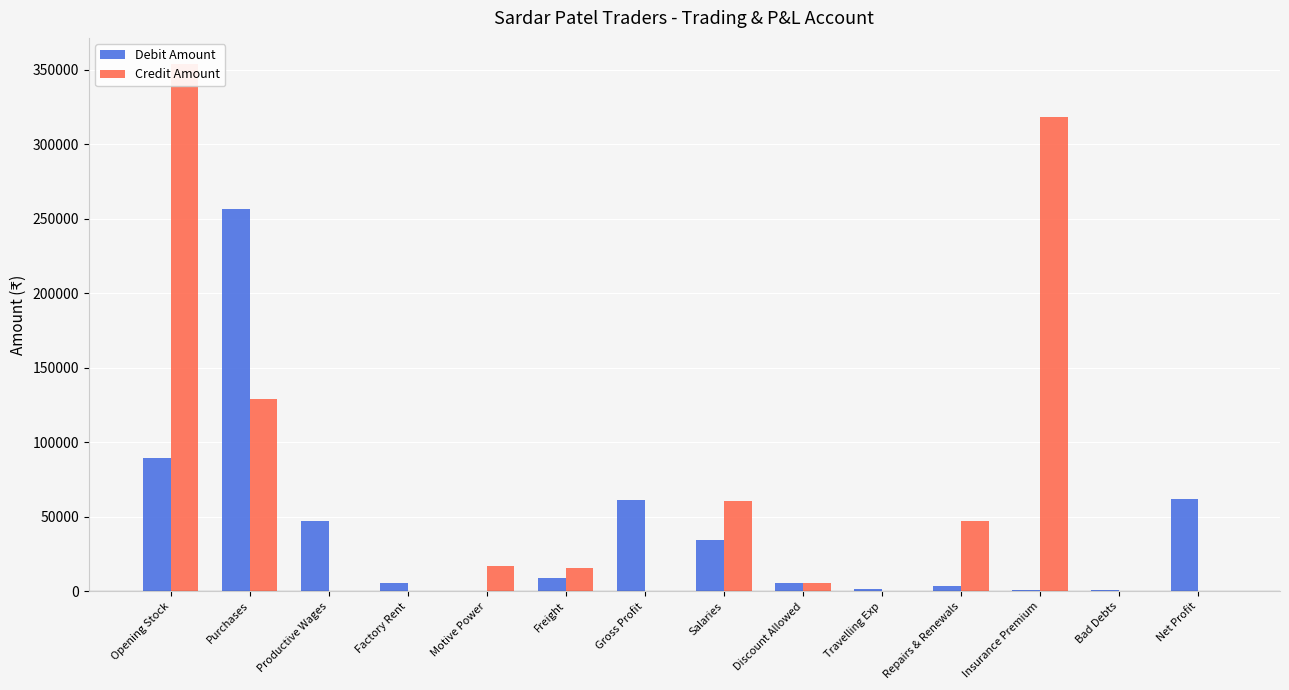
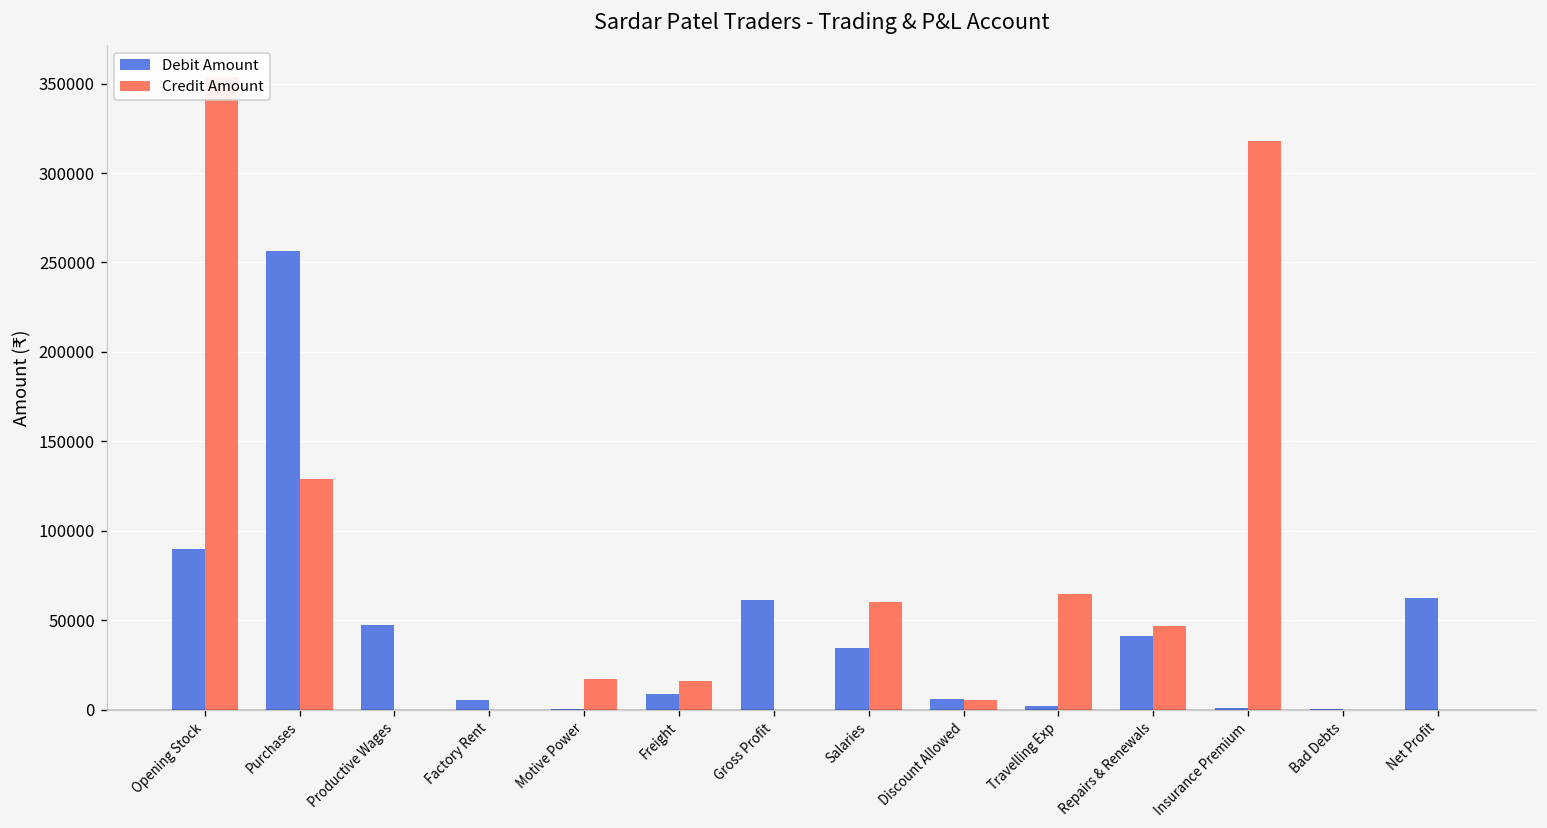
  {
    "Debit Amount": {
      "Opening Stock": 90000,
      "Purchases": 257000,
      "Productive Wages": 47000,
      "Factory Rent": 6000,
      "Freight": 9000,
      "Gross Profit": 61000,
      "Salaries": 34000,
      "Discount Allowed": 6000,
      "Travelling Exp": 2000,
-     "Repairs & Renewals": 3000,
+     "Repairs & Renewals": 41000,
      "Net Profit": 62000
    },
    "Credit Amount": {
      "Purchases": 129000,
      "Productive Wages": 0,
      "Factory Rent": 0,
      "Motive Power": 17000,
      "Freight": 16000,
      "Gross Profit": 0,
      "Salaries": 60000,
      "Discount Allowed": 6000,
-     "Travelling Exp": 0,
+     "Travelling Exp": 65000,
      "Repairs & Renewals": 47000,
      "Insurance Premium": 318000,
      "Bad Debts": 0,
      "Net Profit": 0
    }
  }
